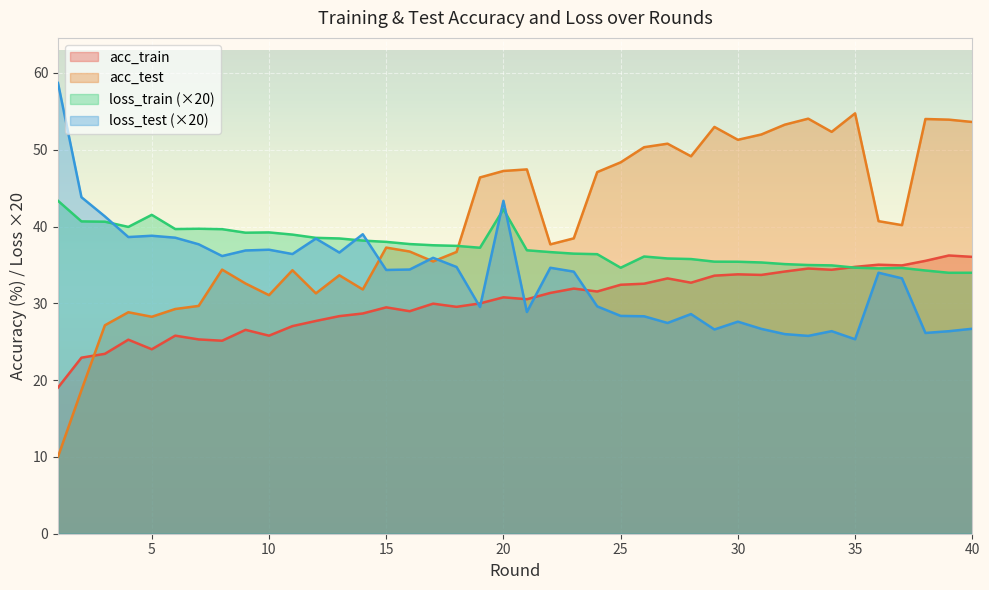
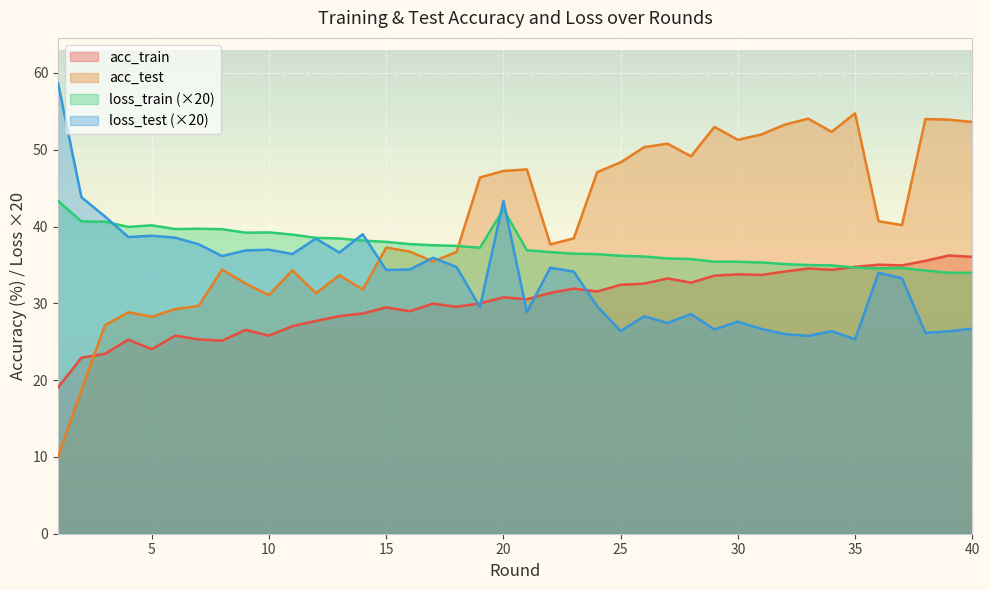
  {
    "loss_train (×20)": {
-     "5": 42,
+     "5": 40,
      "10": 39,
      "15": 38,
      "20": 42,
-     "25": 35,
+     "25": 36,
      "30": 35,
      "40": 34
    },
    "loss_test (×20)": {
      "5": 39,
      "10": 37,
      "15": 34,
      "20": 43,
-     "25": 28,
+     "25": 26,
      "30": 28,
      "35": 25,
      "40": 27
    }
  }
